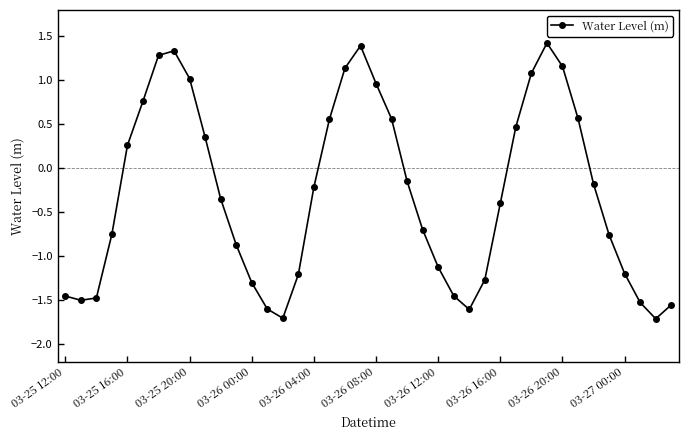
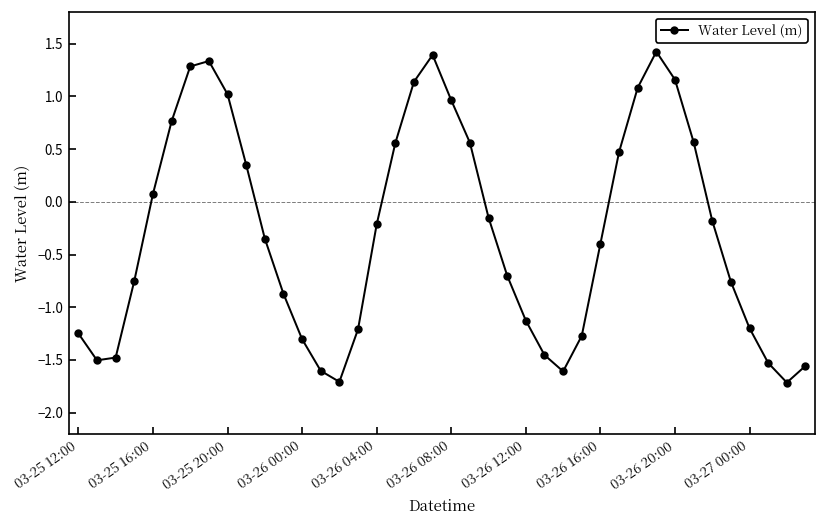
  {
-   "03-25 12:00": -1.5,
-   "03-25 16:00": 0.3,
+   "03-25 12:00": -1.2,
+   "03-25 16:00": 0.1,
    "03-25 20:00": 1.0,
    "03-26 00:00": -1.3,
    "03-26 04:00": -0.2,
    "03-26 08:00": 1.0,
    "03-26 12:00": -1.1,
    "03-26 16:00": -0.4,
    "03-26 20:00": 1.2,
    "03-27 00:00": -1.2
  }
